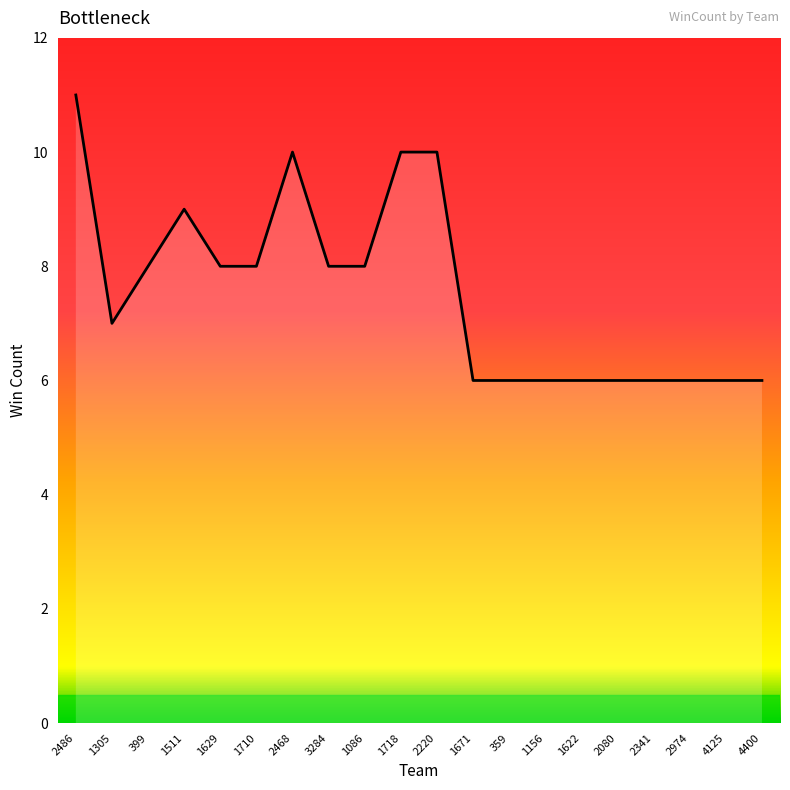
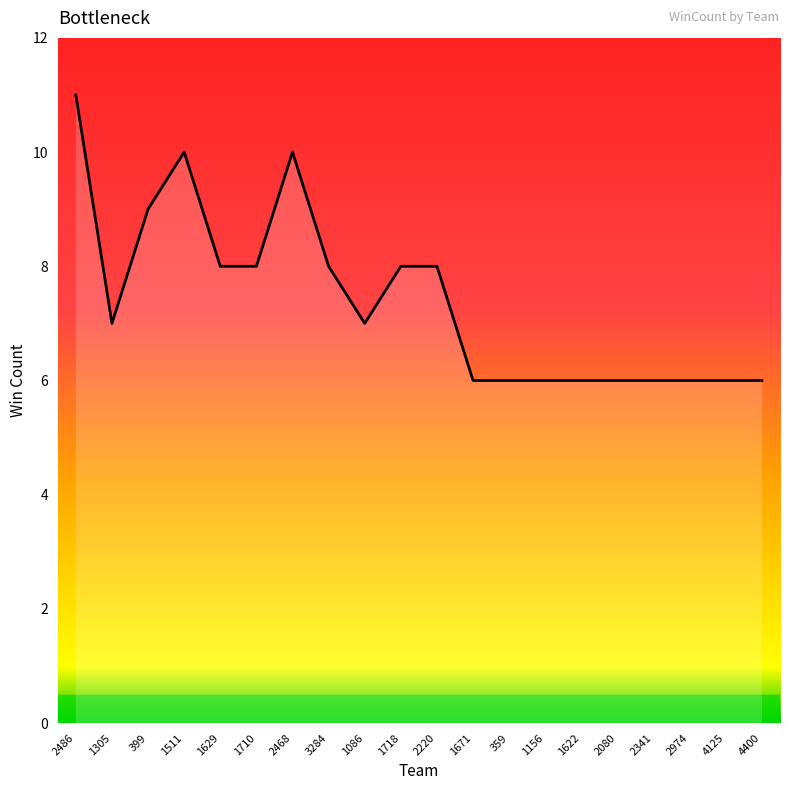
  {
    "2486": 11,
    "1305": 7,
-   "399": 8,
-   "1511": 9,
+   "399": 9,
+   "1511": 10,
    "1629": 8,
    "1710": 8,
    "2468": 10,
    "3284": 8,
-   "1086": 8,
-   "1718": 10,
-   "2220": 10,
+   "1086": 7,
+   "1718": 8,
+   "2220": 8,
    "1671": 6,
    "359": 6,
    "1156": 6,
    "1622": 6,
    "2080": 6,
    "2341": 6,
    "2974": 6,
    "4125": 6,
    "4400": 6
  }
